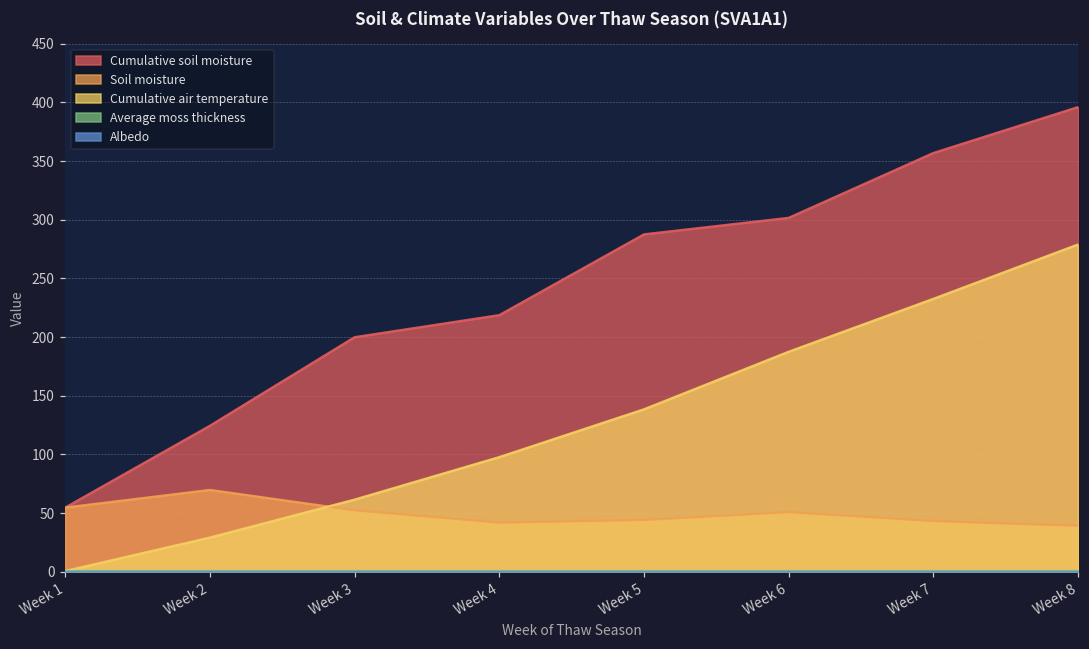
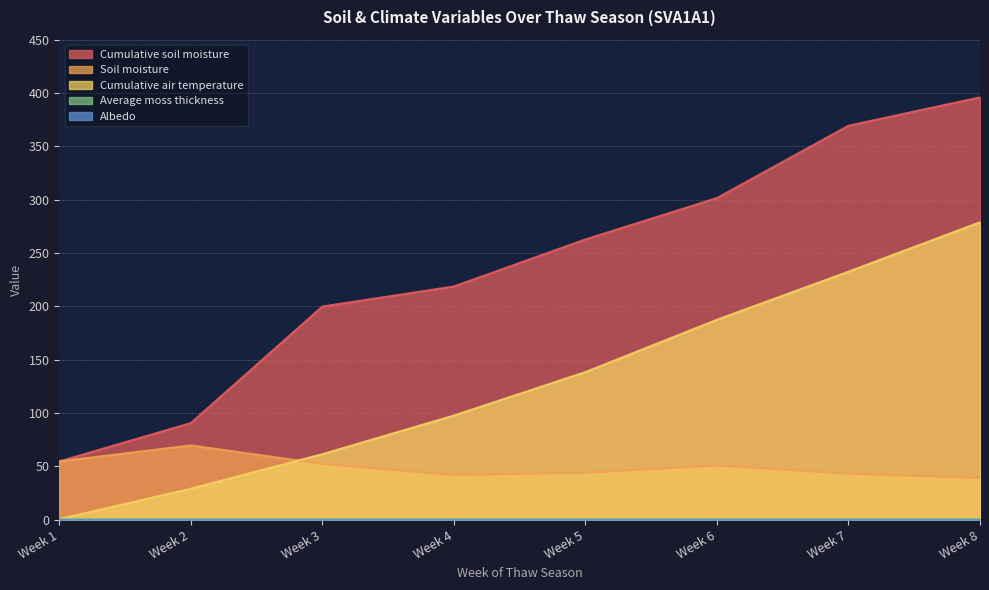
  {
    "Cumulative soil moisture": {
-     "Week 2": 124,
+     "Week 2": 91,
      "Week 3": 200,
      "Week 4": 219,
-     "Week 5": 288,
+     "Week 5": 263,
      "Week 6": 302,
-     "Week 7": 357,
+     "Week 7": 369,
      "Week 8": 396
    }
  }
